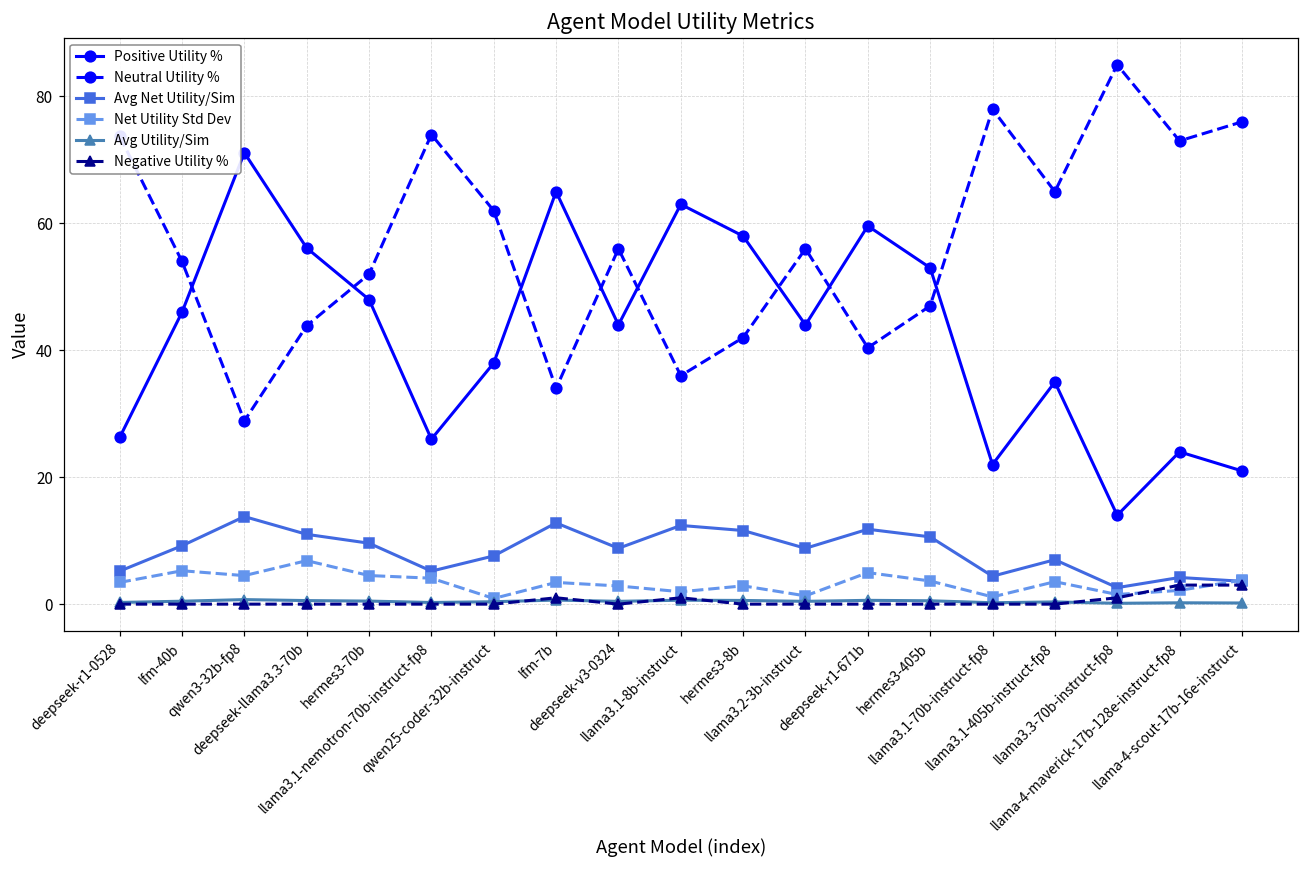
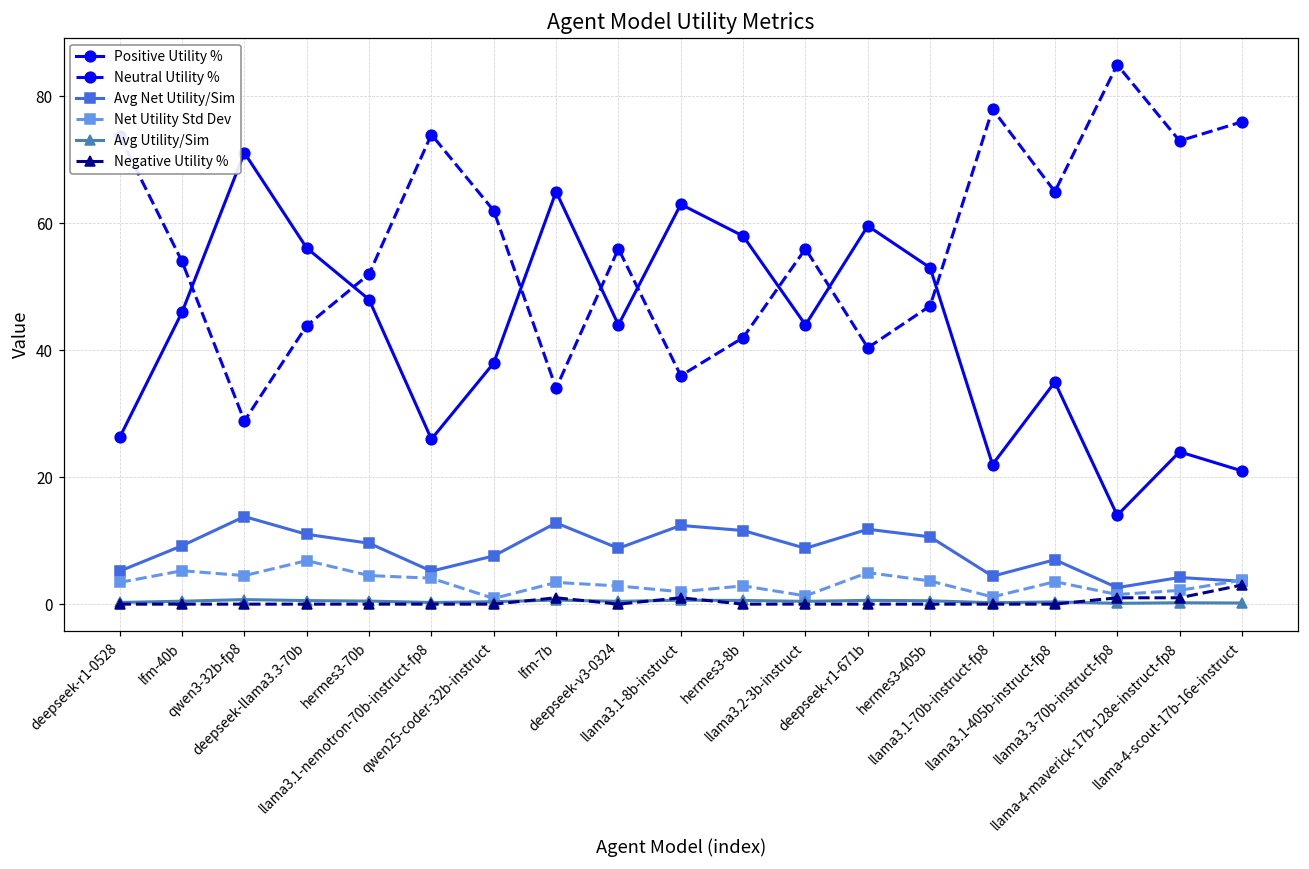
  {
    "Negative Utility %": {
      "lfm-40b": 0,
      "qwen3-32b-fp8": 0,
      "deepseek-llama3.3-70b": 0,
      "hermes3-70b": 0,
      "hermes3-8b": 0,
      "deepseek-r1-671b": 0,
      "hermes3-405b": 0,
      "llama3.3-70b-instruct-fp8": 1,
-     "llama-4-maverick-17b-128e-instruct-fp8": 3,
+     "llama-4-maverick-17b-128e-instruct-fp8": 1,
      "llama-4-scout-17b-16e-instruct": 3
    }
  }
